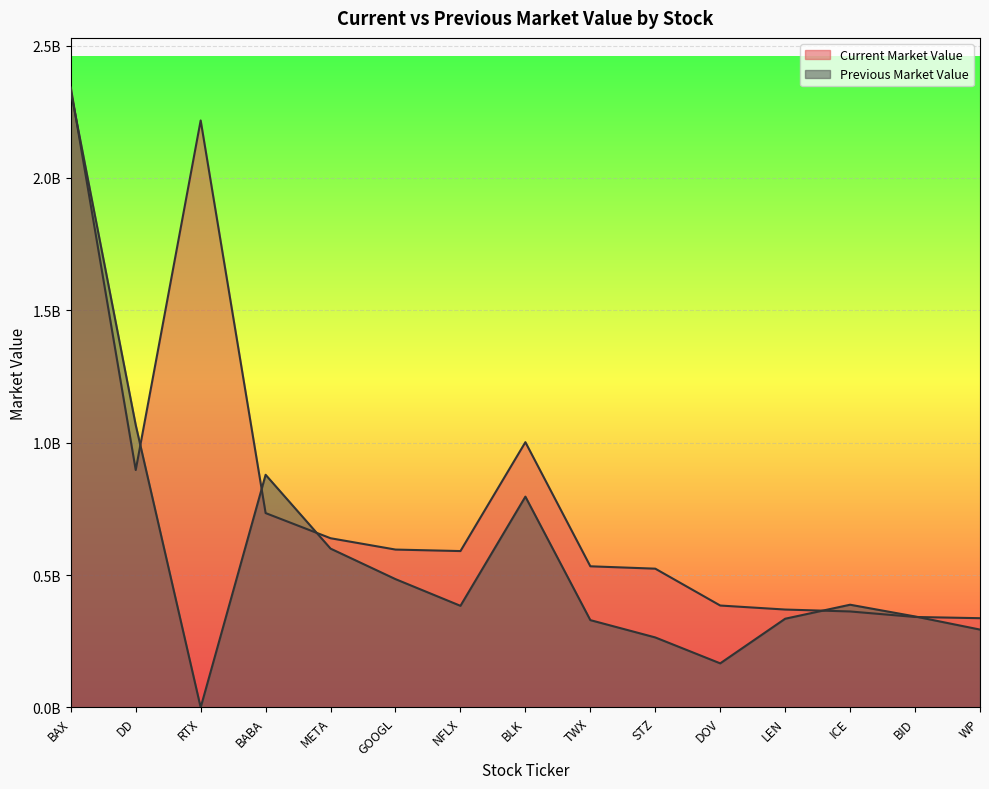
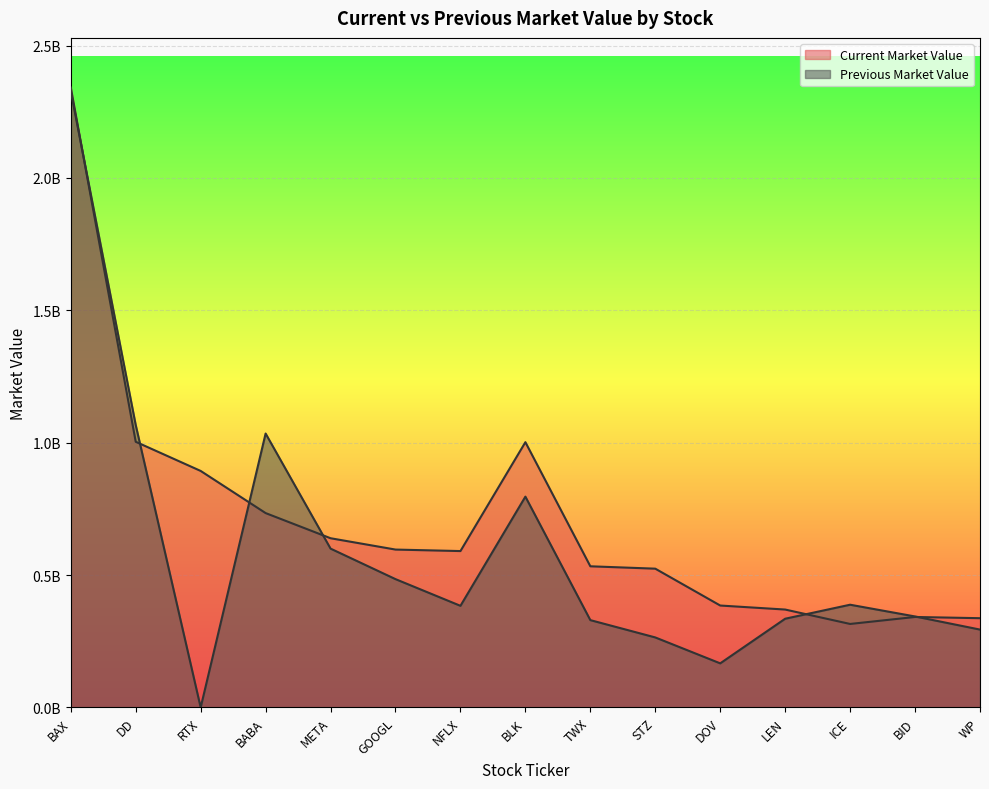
  {
    "Current Market Value": {
      "BAX": 2340000000,
-     "DD": 900000000,
-     "RTX": 2220000000,
+     "DD": 1000000000,
+     "RTX": 890000000,
      "BABA": 730000000,
      "META": 640000000,
      "GOOGL": 600000000,
      "NFLX": 590000000,
      "BLK": 1000000000,
      "TWX": 530000000,
      "STZ": 520000000,
      "DOV": 390000000,
      "LEN": 370000000,
-     "ICE": 360000000,
+     "ICE": 320000000,
      "WP": 340000000
    },
    "Previous Market Value": {
      "BAX": 2330000000,
      "DD": 1070000000,
      "RTX": 0,
-     "BABA": 880000000,
+     "BABA": 1030000000,
      "META": 600000000,
      "GOOGL": 480000000,
      "NFLX": 380000000,
      "BLK": 800000000,
      "TWX": 330000000,
      "STZ": 260000000,
      "DOV": 170000000,
      "LEN": 340000000,
      "ICE": 390000000,
      "WP": 290000000
    }
  }
